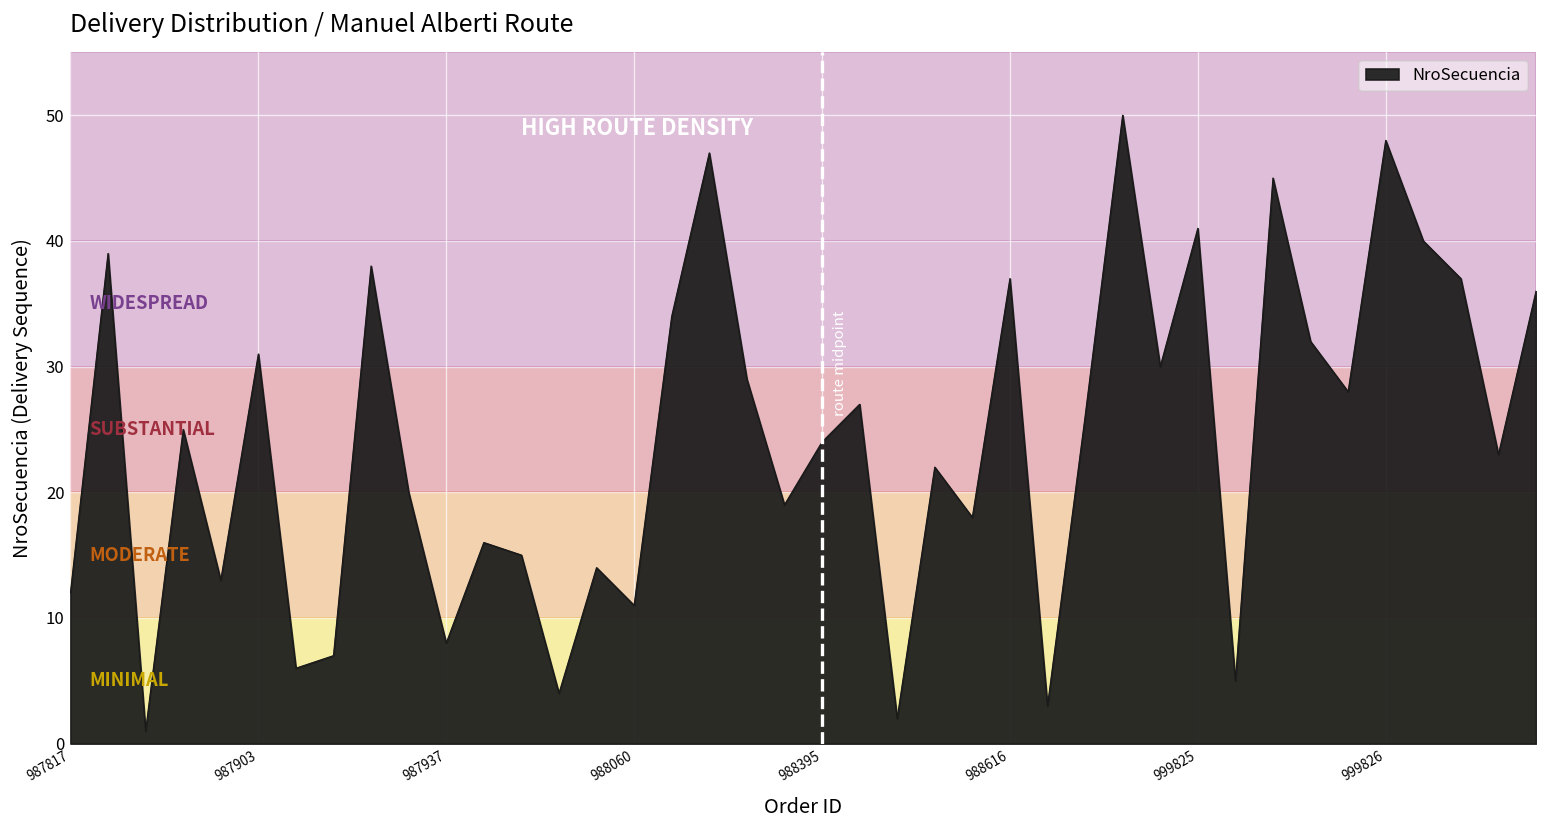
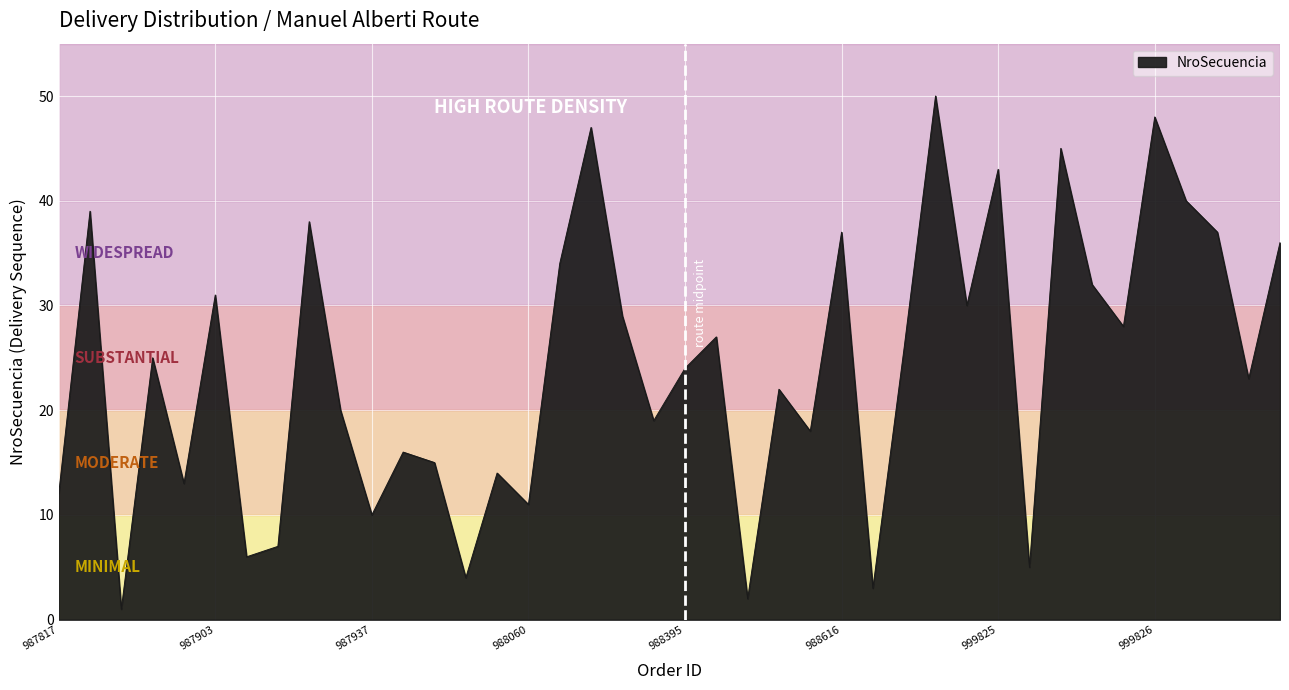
  {
    "987817": 12,
    "987903": 31,
-   "987937": 8,
+   "987937": 10,
    "988060": 11,
    "988395": 24,
    "988616": 37,
-   "999825": 41,
+   "999825": 43,
    "999826": 48
  }
